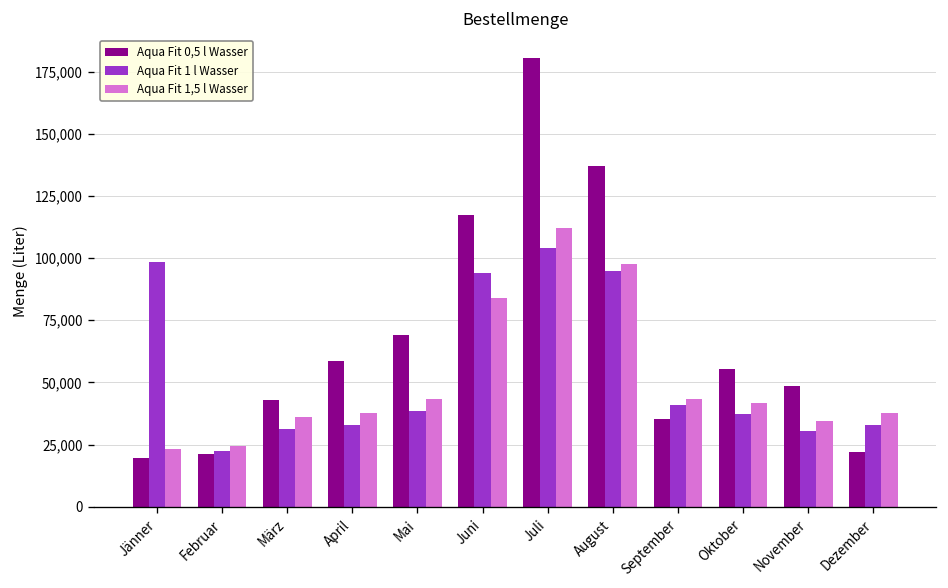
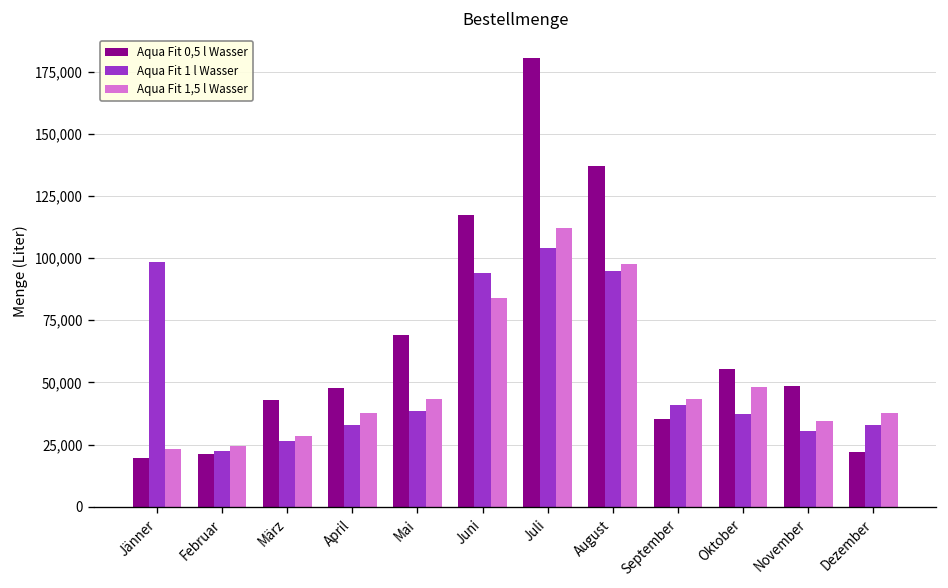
  {
    "Aqua Fit 0,5 l Wasser": {
      "Jänner": "20,000",
      "Februar": "21,000",
      "März": "43,000",
-     "April": "59,000",
+     "April": "48,000",
      "Mai": "69,000",
      "Juni": "117,000",
      "Juli": "181,000",
      "August": "137,000",
      "September": "35,000",
      "Oktober": "55,000",
      "November": "49,000",
      "Dezember": "22,000"
    },
    "Aqua Fit 1 l Wasser": {
      "Jänner": "98,000",
      "Februar": "22,000",
-     "März": "31,000",
+     "März": "26,000",
      "April": "33,000",
      "Mai": "39,000",
      "Juni": "94,000",
      "Juli": "104,000",
      "August": "95,000",
      "September": "41,000",
      "Oktober": "37,000",
      "November": "31,000",
      "Dezember": "33,000"
    },
    "Aqua Fit 1,5 l Wasser": {
      "Jänner": "23,000",
      "Februar": "25,000",
-     "März": "36,000",
+     "März": "28,000",
      "April": "38,000",
      "Mai": "43,000",
      "Juni": "84,000",
      "Juli": "112,000",
      "August": "98,000",
      "September": "44,000",
-     "Oktober": "42,000",
+     "Oktober": "48,000",
      "November": "35,000",
      "Dezember": "38,000"
    }
  }
